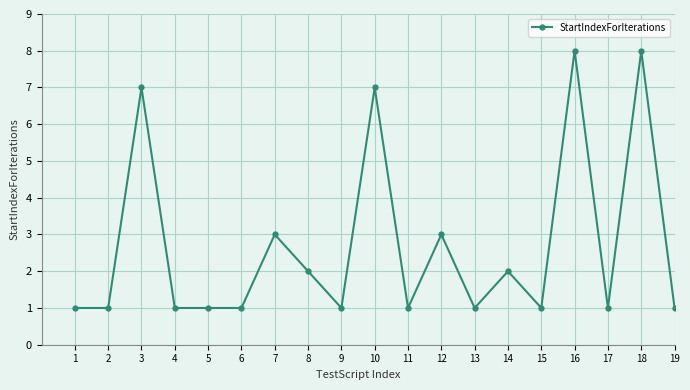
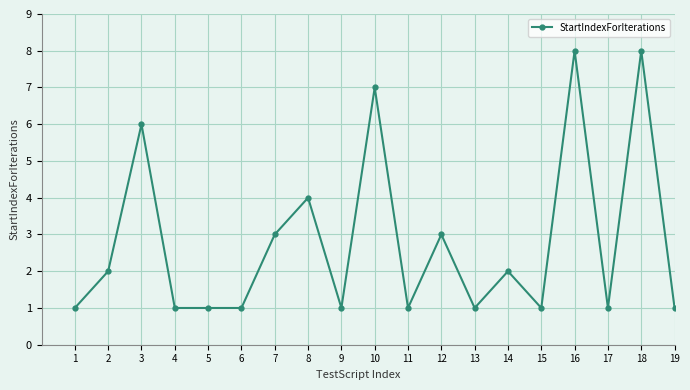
  {
    "1": 1,
-   "2": 1,
-   "3": 7,
+   "2": 2,
+   "3": 6,
    "4": 1,
    "5": 1,
    "6": 1,
    "7": 3,
-   "8": 2,
+   "8": 4,
    "9": 1,
    "10": 7,
    "11": 1,
    "12": 3,
    "13": 1,
    "14": 2,
    "15": 1,
    "16": 8,
    "17": 1,
    "18": 8,
    "19": 1
  }
